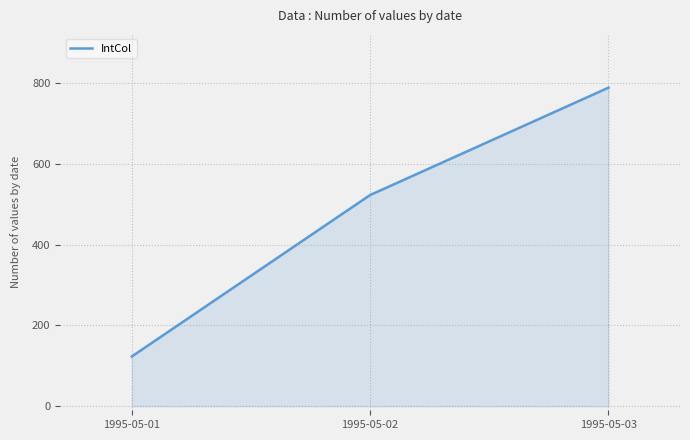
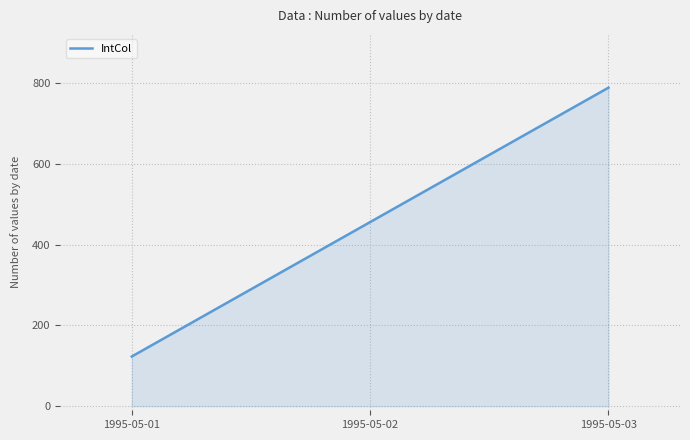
  {
    "1995-05-01": 120,
-   "1995-05-02": 520,
+   "1995-05-02": 460,
    "1995-05-03": 790
  }
